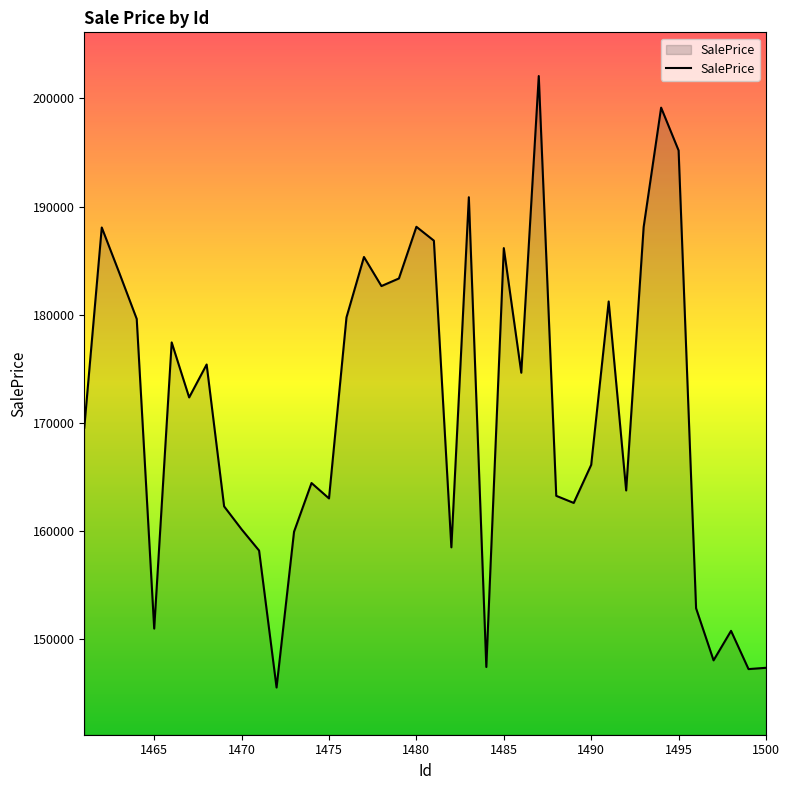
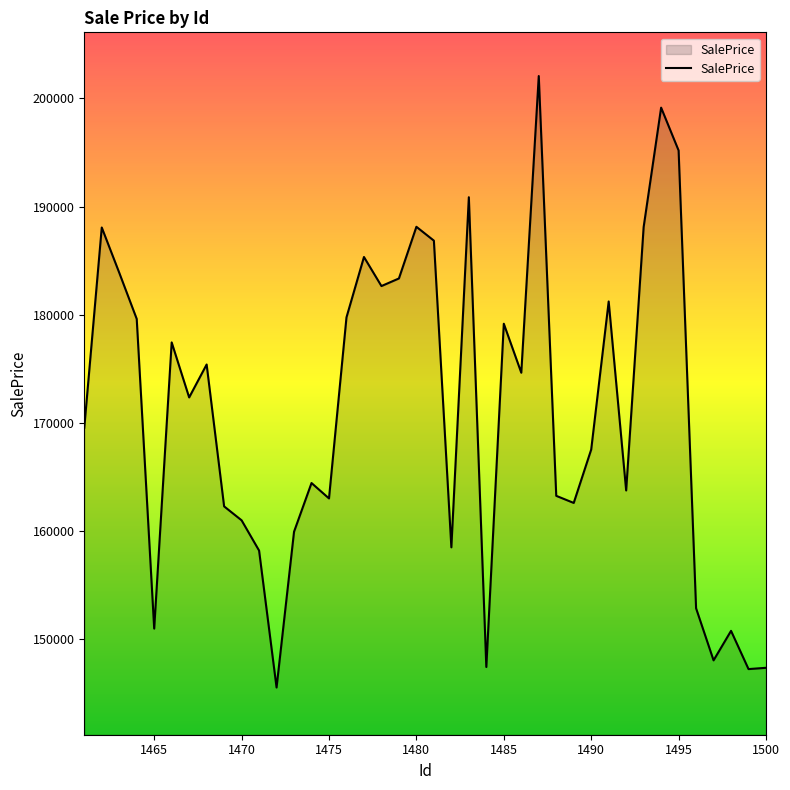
  {
    "1465": 151000,
-   "1470": 160200,
+   "1470": 161000,
    "1475": 163000,
    "1480": 188100,
-   "1485": 186200,
-   "1490": 166100,
+   "1485": 179200,
+   "1490": 167500,
    "1495": 195200,
    "1500": 147300
  }
